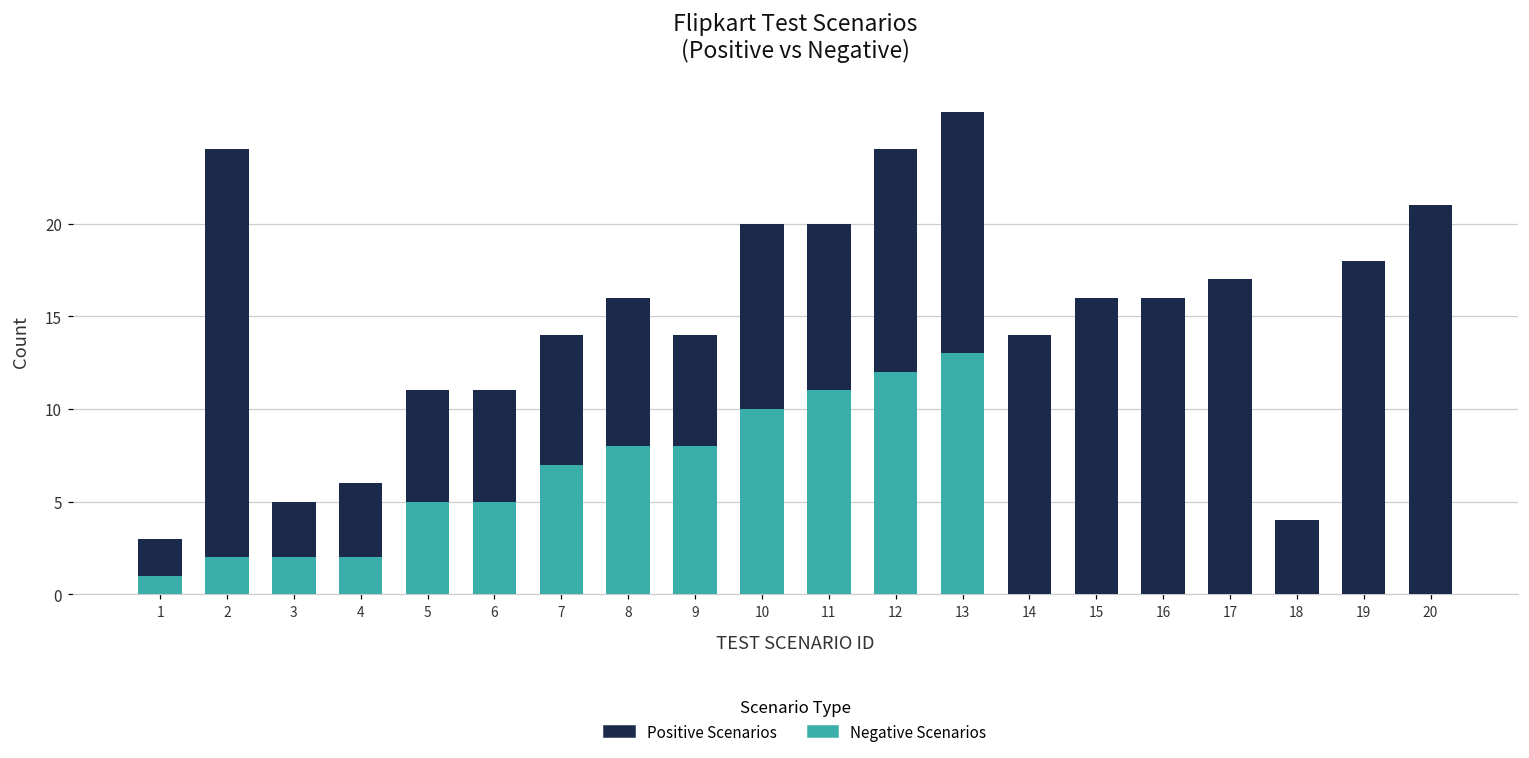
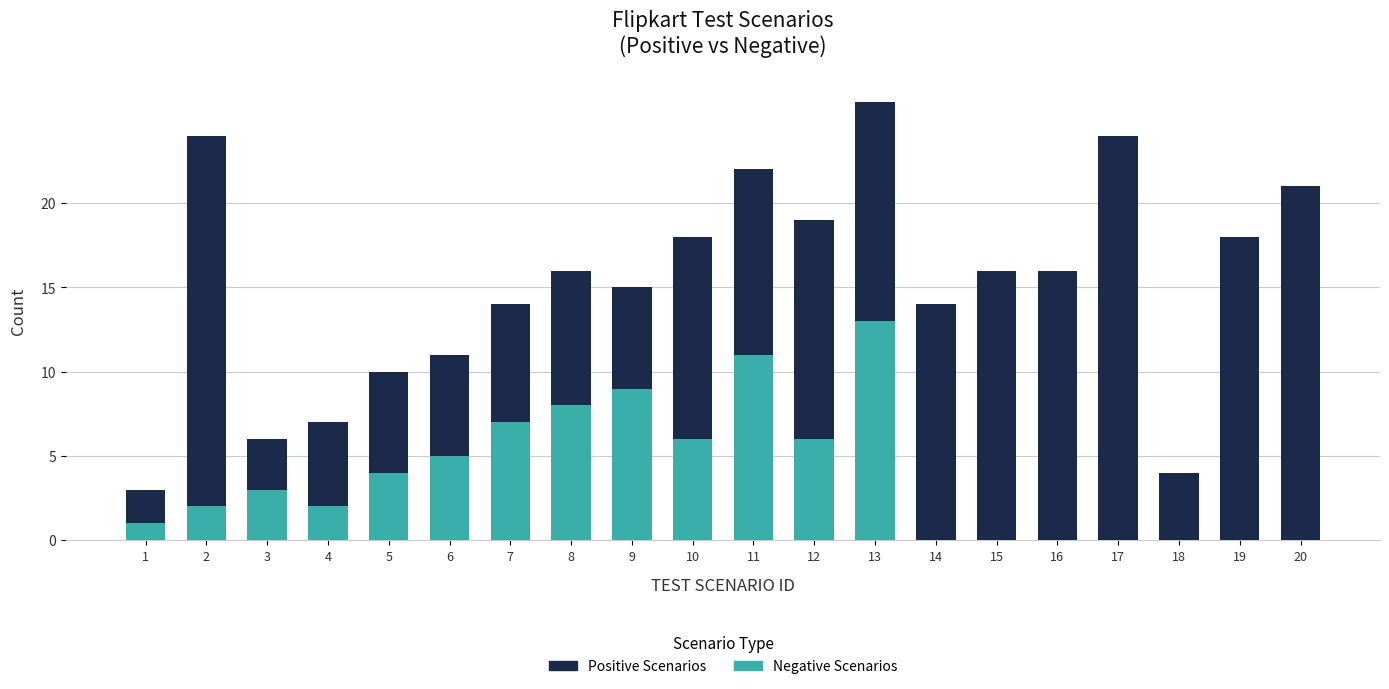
  {
    "Negative Scenarios": {
      "1": 1,
      "2": 2,
-     "3": 2,
+     "3": 3,
      "4": 2,
-     "5": 5,
+     "5": 4,
      "6": 5,
      "7": 7,
      "8": 8,
-     "9": 8,
-     "10": 10,
+     "9": 9,
+     "10": 6,
      "11": 11,
-     "12": 12,
+     "12": 6,
      "13": 13,
      "14": 0,
      "15": 0,
      "16": 0,
      "17": 0,
      "18": 0,
      "19": 0,
      "20": 0
    },
    "Positive Scenarios": {
      "1": 2,
      "2": 22,
      "3": 3,
-     "4": 4,
+     "4": 5,
      "5": 6,
      "6": 6,
      "7": 7,
      "8": 8,
      "9": 6,
-     "10": 10,
-     "11": 9,
-     "12": 12,
+     "10": 12,
+     "11": 11,
+     "12": 13,
      "13": 13,
      "14": 14,
      "15": 16,
      "16": 16,
-     "17": 17,
+     "17": 24,
      "18": 4,
      "19": 18,
      "20": 21
    }
  }
